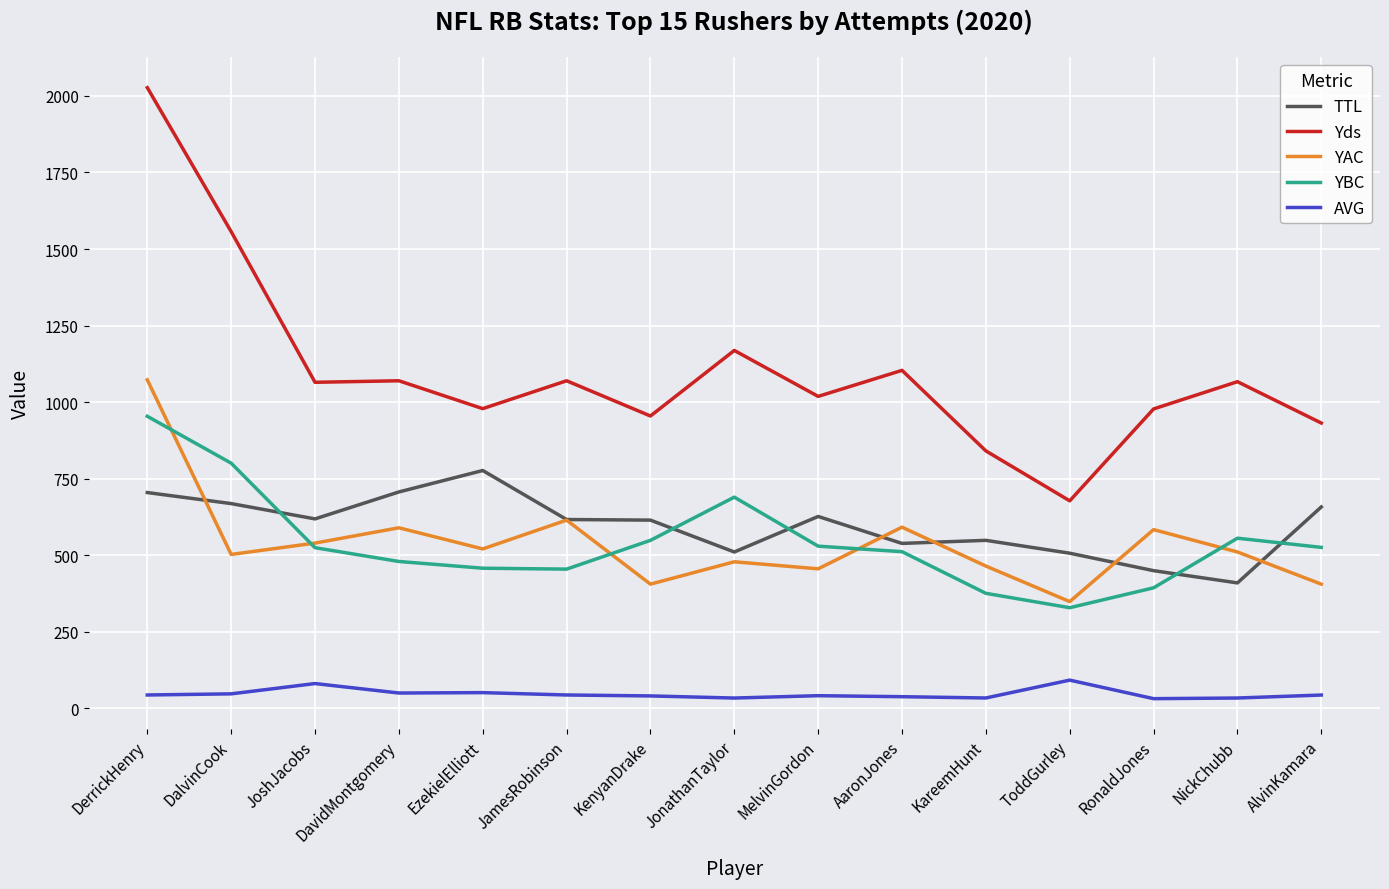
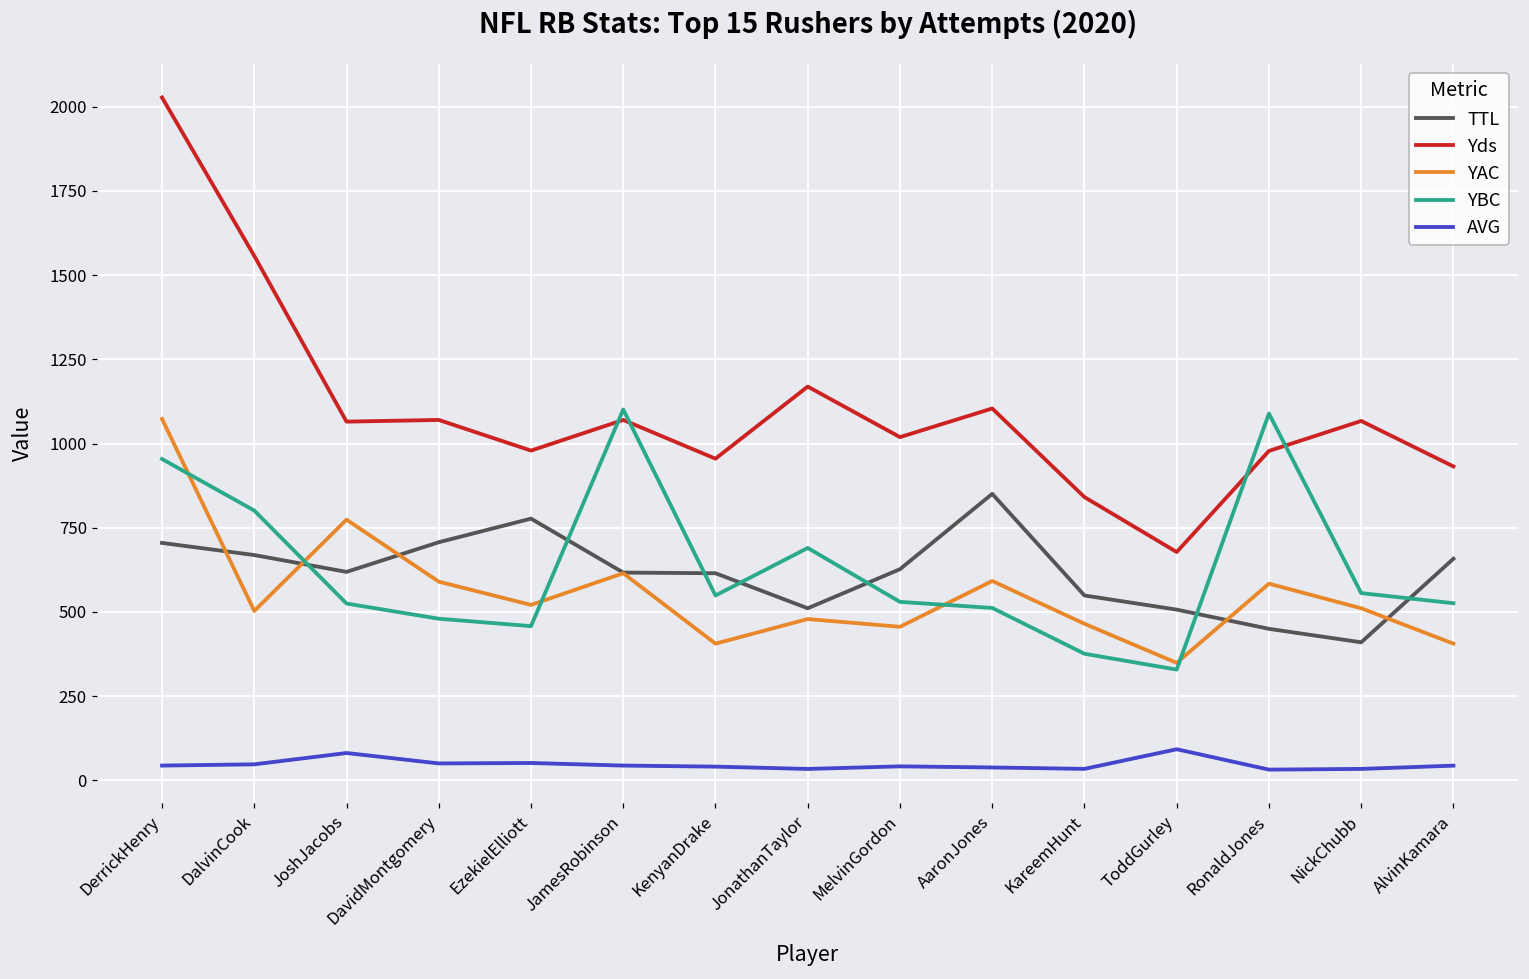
  {
    "TTL": {
      "DerrickHenry": 710,
      "DalvinCook": 670,
      "JoshJacobs": 620,
      "DavidMontgomery": 710,
      "EzekielElliott": 780,
      "KenyanDrake": 620,
      "JonathanTaylor": 510,
      "MelvinGordon": 630,
-     "AaronJones": 540,
+     "AaronJones": 850,
      "KareemHunt": 550,
      "ToddGurley": 510,
      "RonaldJones": 450,
      "NickChubb": 410,
      "AlvinKamara": 660
    },
    "Yds": {
      "DerrickHenry": 2030,
      "DalvinCook": 1560,
      "JoshJacobs": 1070,
      "DavidMontgomery": 1070,
      "EzekielElliott": 980,
      "JamesRobinson": 1070,
      "KenyanDrake": 960,
      "JonathanTaylor": 1170,
      "MelvinGordon": 1020,
      "AaronJones": 1100,
      "KareemHunt": 840,
      "ToddGurley": 680,
      "RonaldJones": 980,
      "NickChubb": 1070,
      "AlvinKamara": 930
    },
    "YAC": {
      "DerrickHenry": 1070,
      "DalvinCook": 500,
-     "JoshJacobs": 540,
+     "JoshJacobs": 770,
      "DavidMontgomery": 590,
      "EzekielElliott": 520,
      "KenyanDrake": 410,
      "JonathanTaylor": 480,
      "MelvinGordon": 460,
      "AaronJones": 590,
      "KareemHunt": 470,
      "ToddGurley": 350,
      "RonaldJones": 580,
      "NickChubb": 510,
      "AlvinKamara": 410
    },
    "YBC": {
      "DerrickHenry": 950,
      "DalvinCook": 800,
      "JoshJacobs": 530,
      "DavidMontgomery": 480,
      "EzekielElliott": 460,
-     "JamesRobinson": 460,
+     "JamesRobinson": 1100,
      "KenyanDrake": 550,
      "JonathanTaylor": 690,
      "MelvinGordon": 530,
      "AaronJones": 510,
      "KareemHunt": 380,
      "ToddGurley": 330,
-     "RonaldJones": 390,
+     "RonaldJones": 1090,
      "NickChubb": 560,
      "AlvinKamara": 530
    },
    "AVG": {
      "DerrickHenry": 40,
      "DalvinCook": 50,
      "JoshJacobs": 80,
      "DavidMontgomery": 50,
      "EzekielElliott": 50,
      "JamesRobinson": 40,
      "KenyanDrake": 40,
      "JonathanTaylor": 30,
      "MelvinGordon": 40,
      "AaronJones": 40,
      "KareemHunt": 30,
      "ToddGurley": 90,
      "RonaldJones": 30,
      "NickChubb": 30,
      "AlvinKamara": 40
    }
  }
